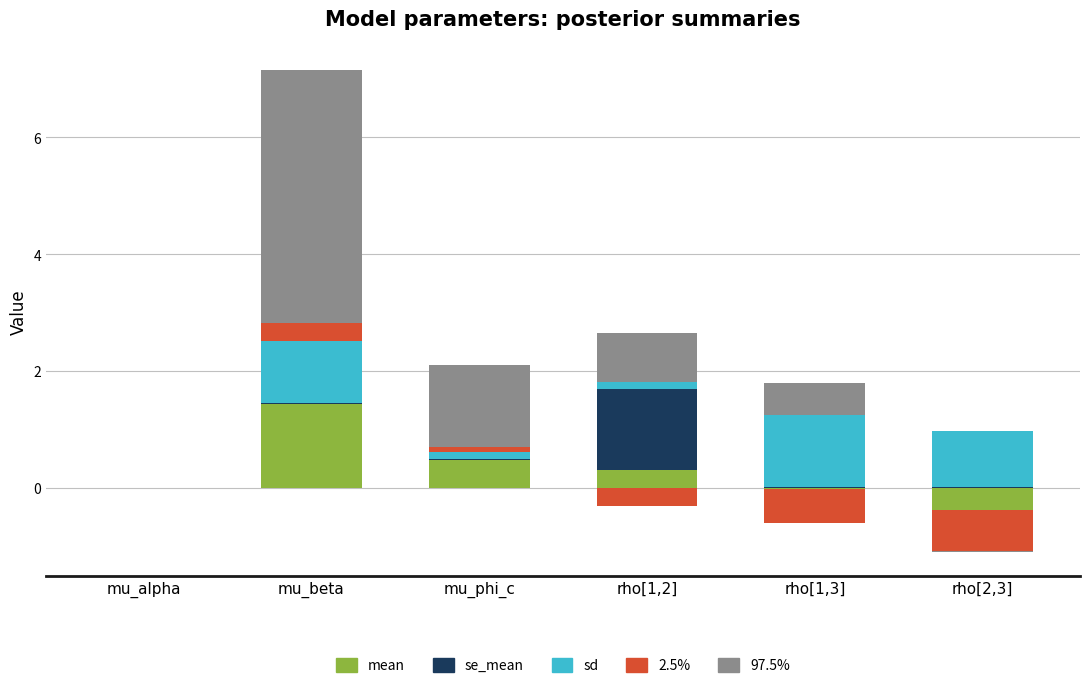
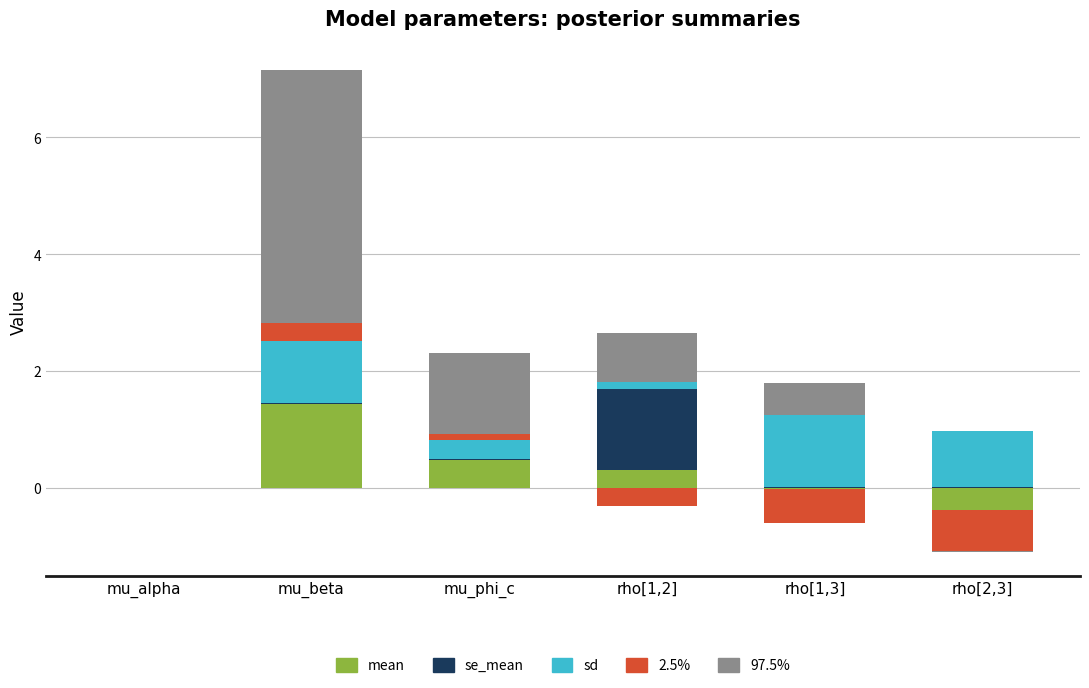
  {
    "se_mean": {
      "rho[1,2]": 1.4
    },
    "sd": {
      "mu_beta": 1.1,
-     "mu_phi_c": 0.1,
+     "mu_phi_c": 0.3,
      "rho[1,2]": 0.1,
      "rho[1,3]": 1.2,
      "rho[2,3]": 1.0
    }
  }
